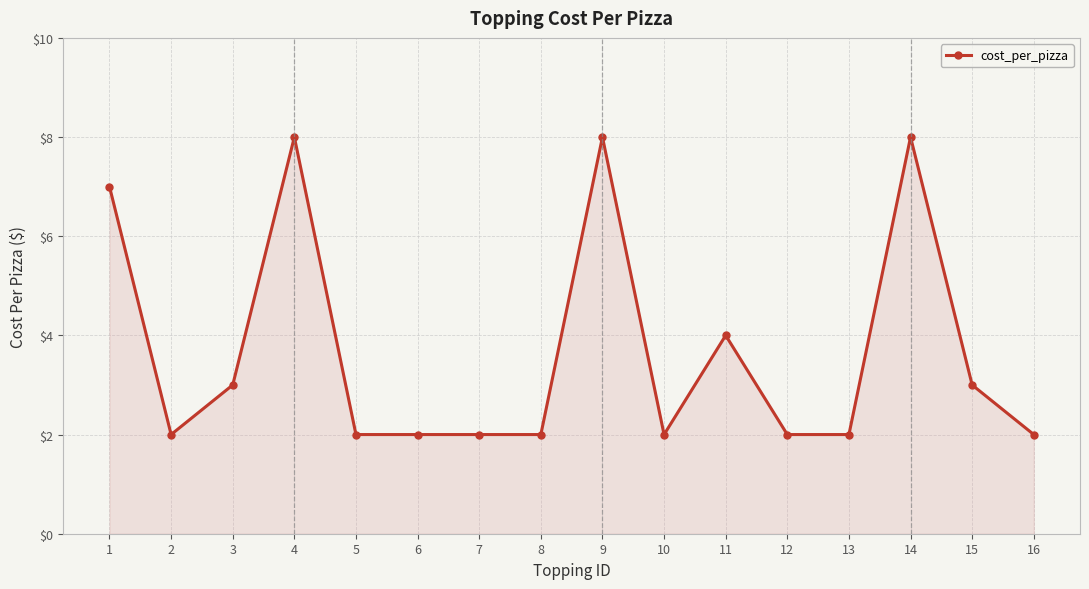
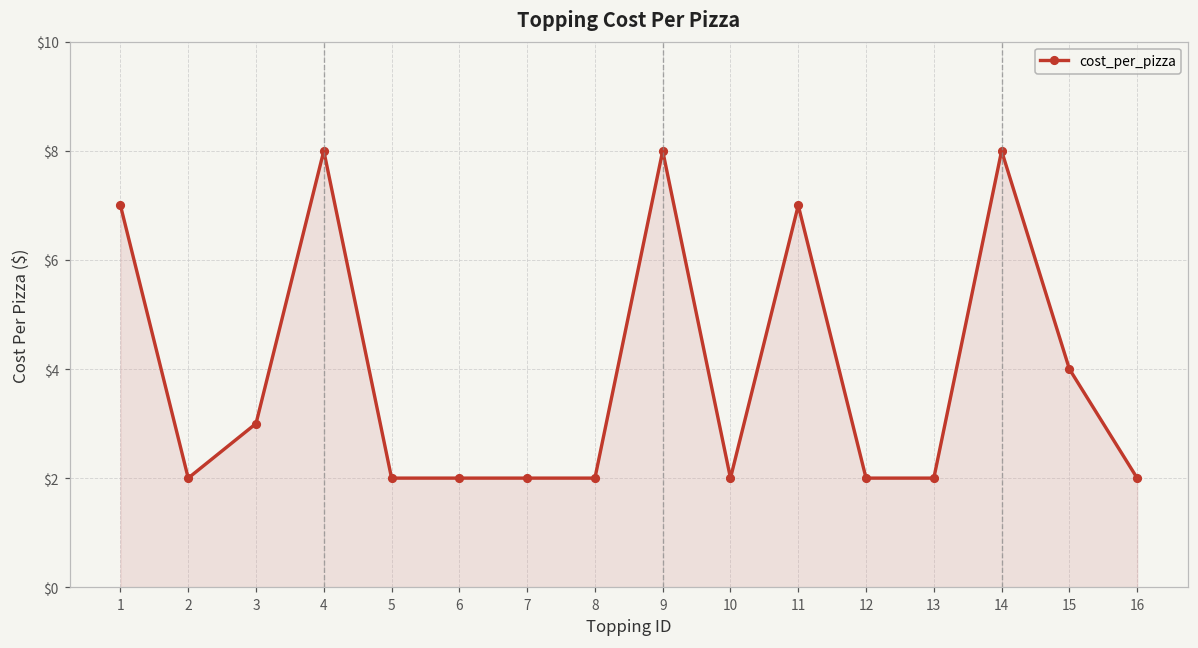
  {
    "1": "$7",
    "2": "$2",
    "3": "$3",
    "4": "$8",
    "5": "$2",
    "6": "$2",
    "7": "$2",
    "8": "$2",
    "9": "$8",
    "10": "$2",
-   "11": "$4",
+   "11": "$7",
    "12": "$2",
    "13": "$2",
    "14": "$8",
-   "15": "$3",
+   "15": "$4",
    "16": "$2"
  }
